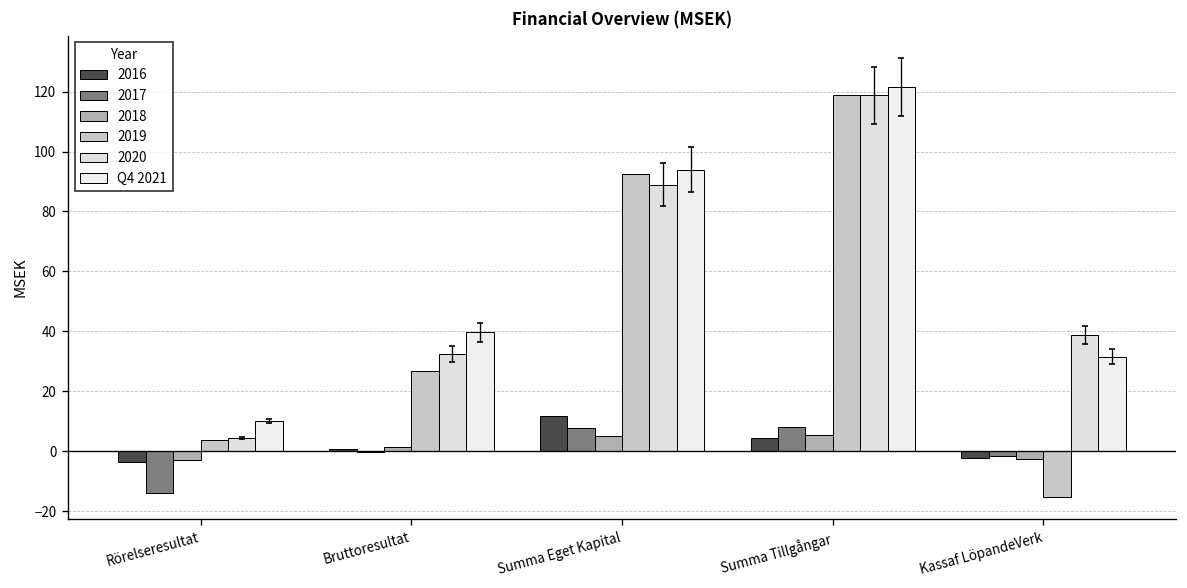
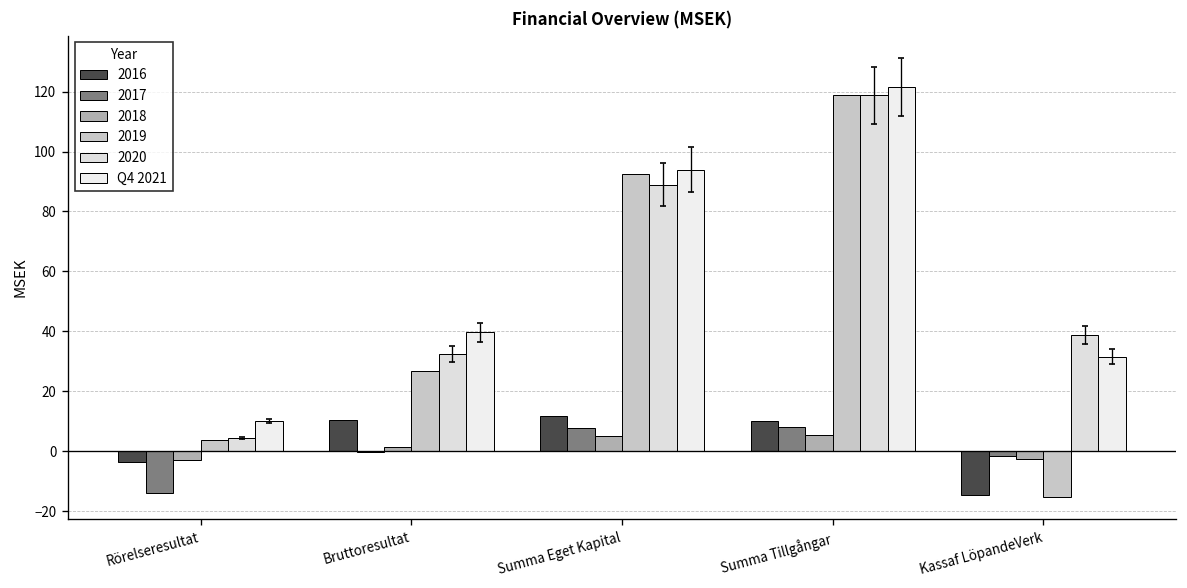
  {
    "2016": {
      "Rörelseresultat": -4,
-     "Bruttoresultat": 1,
+     "Bruttoresultat": 11,
      "Summa Eget Kapital": 12,
-     "Summa Tillgångar": 4,
-     "Kassaf LöpandeVerk": -2
+     "Summa Tillgångar": 10,
+     "Kassaf LöpandeVerk": -15
    },
    "2017": {
      "Rörelseresultat": -14,
      "Summa Eget Kapital": 8,
      "Summa Tillgångar": 8,
      "Kassaf LöpandeVerk": -2
    }
  }
